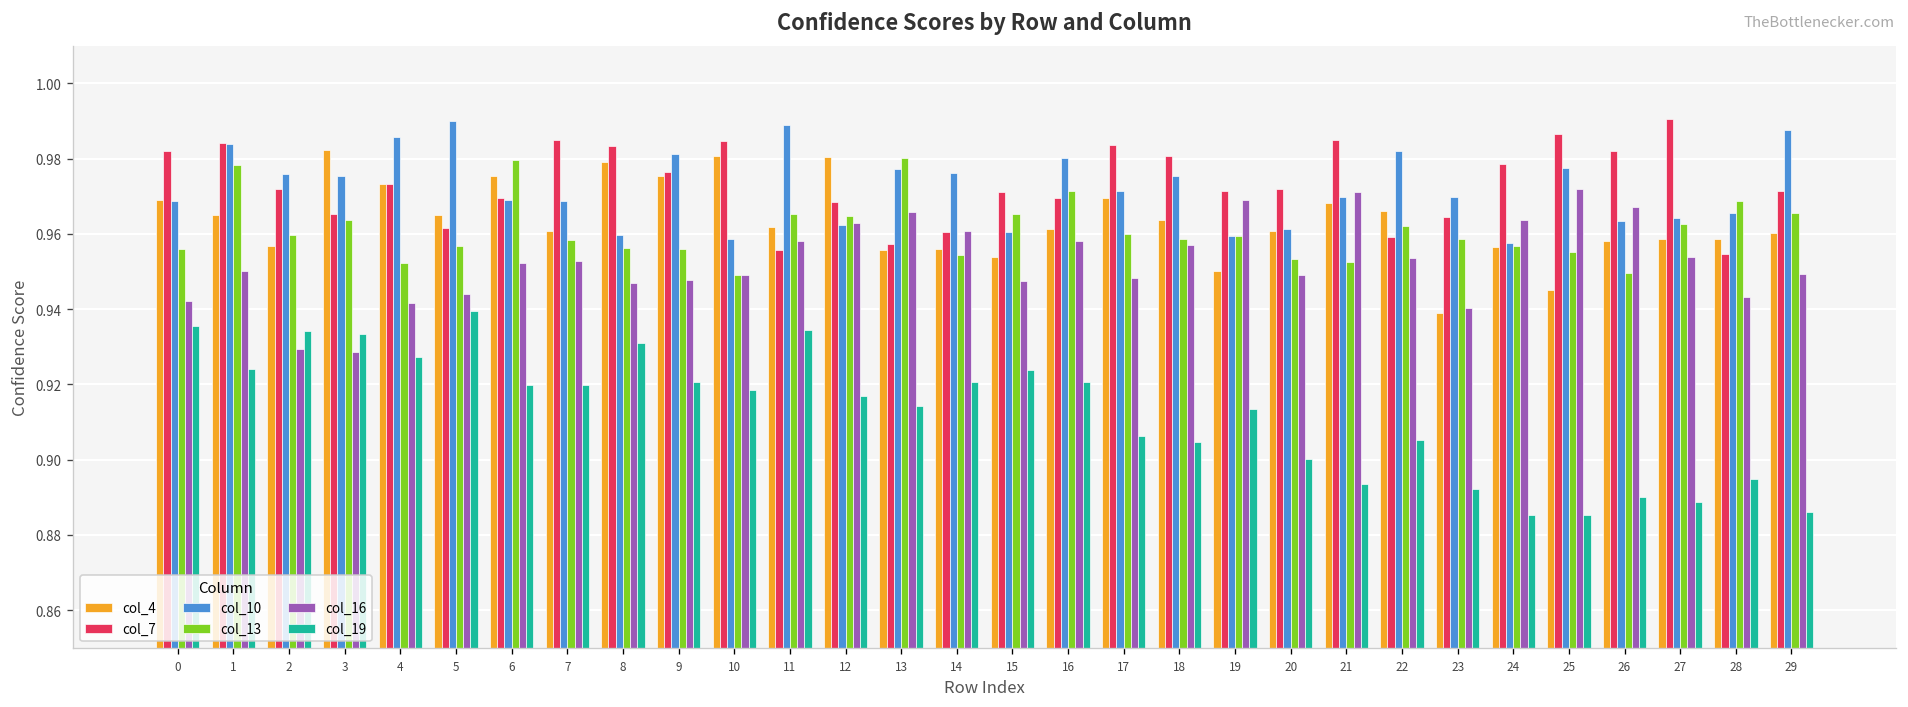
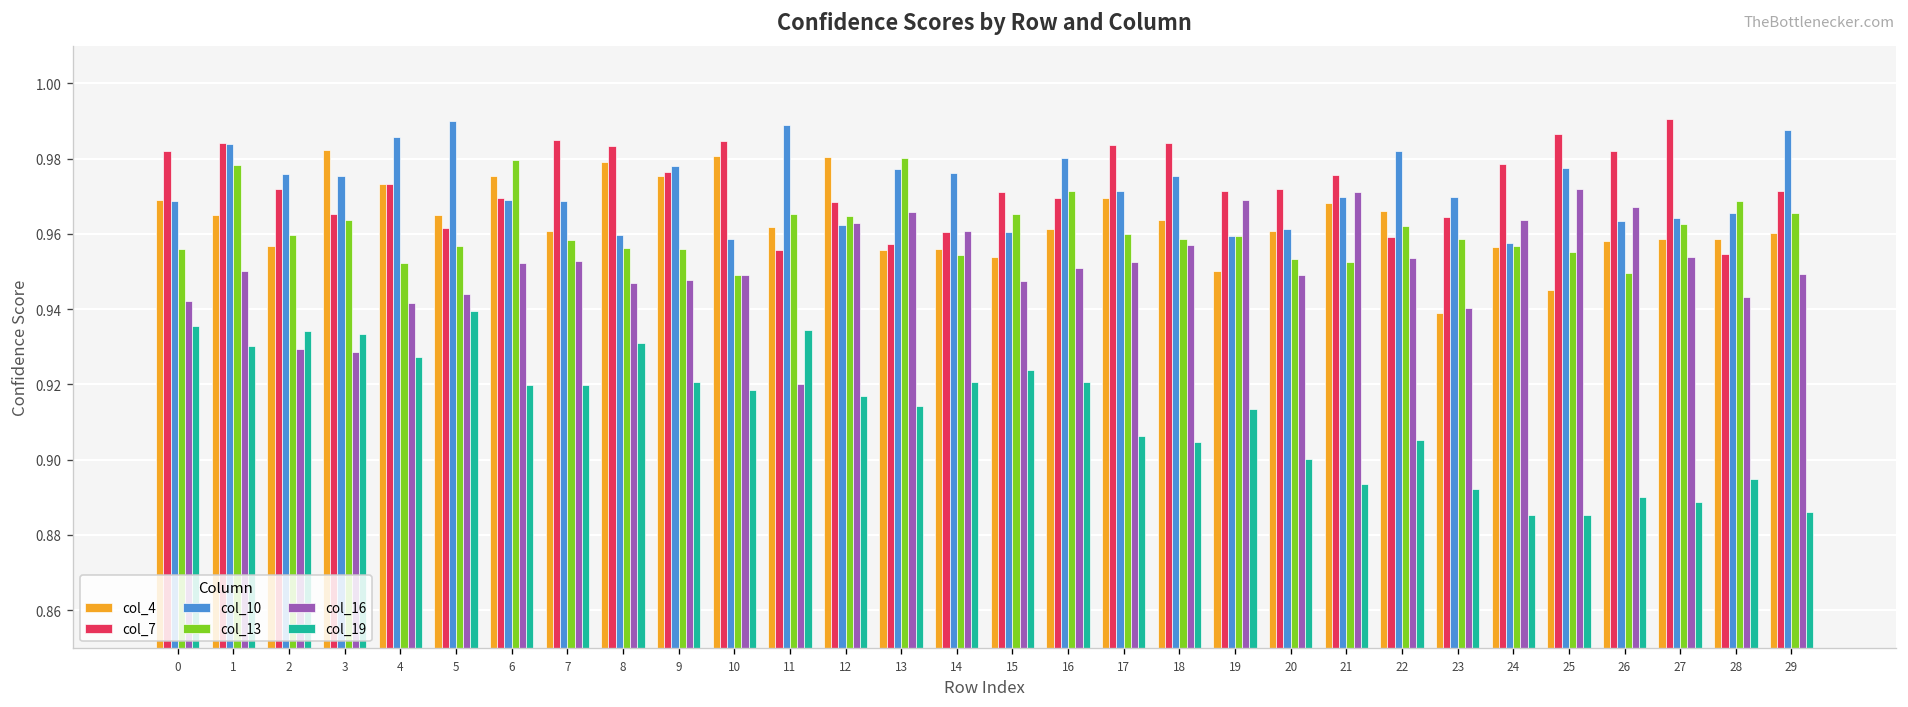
  {
    "col_4": {
      "0": 0.969,
      "1": 0.965,
      "2": 0.957,
      "3": 0.982,
      "4": 0.973,
      "5": 0.965,
      "6": 0.976,
      "7": 0.961,
      "8": 0.979,
      "9": 0.975,
      "10": 0.981,
      "11": 0.962,
      "12": 0.980,
      "13": 0.956,
      "14": 0.956,
      "15": 0.954,
      "16": 0.961,
      "17": 0.970,
      "18": 0.964,
      "19": 0.950,
      "20": 0.961,
      "21": 0.968,
      "22": 0.966,
      "23": 0.939,
      "24": 0.957,
      "25": 0.945,
      "26": 0.958,
      "27": 0.959,
      "28": 0.959,
      "29": 0.960
    },
    "col_7": {
      "0": 0.982,
      "1": 0.984,
      "2": 0.972,
      "3": 0.965,
      "4": 0.973,
      "5": 0.962,
      "6": 0.970,
      "7": 0.985,
      "8": 0.983,
      "9": 0.977,
      "10": 0.985,
      "11": 0.956,
      "12": 0.968,
      "13": 0.957,
      "14": 0.960,
      "15": 0.971,
      "16": 0.970,
      "17": 0.984,
-     "18": 0.981,
+     "18": 0.984,
      "19": 0.972,
      "20": 0.972,
-     "21": 0.985,
+     "21": 0.976,
      "22": 0.959,
      "23": 0.964,
      "24": 0.979,
      "25": 0.986,
      "26": 0.982,
      "27": 0.991,
      "28": 0.955,
      "29": 0.971
    },
    "col_10": {
      "0": 0.969,
      "1": 0.984,
      "2": 0.976,
      "3": 0.975,
      "4": 0.986,
      "5": 0.990,
      "6": 0.969,
      "7": 0.969,
      "8": 0.960,
-     "9": 0.981,
+     "9": 0.978,
      "10": 0.959,
      "11": 0.989,
      "12": 0.962,
      "13": 0.977,
      "14": 0.976,
      "15": 0.961,
      "16": 0.980,
      "17": 0.972,
      "18": 0.975,
      "19": 0.959,
      "20": 0.961,
      "21": 0.970,
      "22": 0.982,
      "23": 0.970,
      "24": 0.958,
      "25": 0.977,
      "26": 0.963,
      "27": 0.964,
      "28": 0.966,
      "29": 0.988
    },
    "col_13": {
      "0": 0.956,
      "1": 0.978,
      "2": 0.960,
      "3": 0.964,
      "4": 0.952,
      "5": 0.957,
      "6": 0.980,
      "7": 0.958,
      "8": 0.956,
      "9": 0.956,
      "10": 0.949,
      "11": 0.965,
      "12": 0.965,
      "13": 0.980,
      "14": 0.955,
      "15": 0.965,
      "16": 0.971,
      "17": 0.960,
      "18": 0.959,
      "19": 0.959,
      "20": 0.953,
      "21": 0.953,
      "22": 0.962,
      "23": 0.959,
      "24": 0.957,
      "25": 0.955,
      "26": 0.950,
      "27": 0.963,
      "28": 0.969,
      "29": 0.966
    },
    "col_16": {
      "0": 0.942,
      "1": 0.950,
      "2": 0.930,
      "3": 0.929,
      "4": 0.942,
      "5": 0.944,
      "6": 0.952,
      "7": 0.953,
      "8": 0.947,
      "9": 0.948,
      "10": 0.949,
-     "11": 0.958,
+     "11": 0.920,
      "12": 0.963,
      "13": 0.966,
      "14": 0.961,
      "15": 0.948,
-     "16": 0.958,
-     "17": 0.948,
+     "16": 0.951,
+     "17": 0.953,
      "18": 0.957,
      "19": 0.969,
      "20": 0.949,
      "21": 0.971,
      "22": 0.954,
      "23": 0.940,
      "24": 0.964,
      "25": 0.972,
      "26": 0.967,
      "27": 0.954,
      "28": 0.943,
      "29": 0.949
    },
    "col_19": {
      "0": 0.936,
-     "1": 0.924,
+     "1": 0.930,
      "2": 0.934,
      "3": 0.933,
      "4": 0.927,
      "5": 0.939,
      "6": 0.920,
      "7": 0.920,
      "8": 0.931,
      "9": 0.921,
      "10": 0.918,
      "11": 0.934,
      "12": 0.917,
      "13": 0.914,
      "14": 0.921,
      "15": 0.924,
      "16": 0.921,
      "17": 0.906,
      "18": 0.905,
      "19": 0.913,
      "20": 0.900,
      "21": 0.894,
      "22": 0.905,
      "23": 0.892,
      "24": 0.885,
      "25": 0.885,
      "26": 0.890,
      "27": 0.889,
      "28": 0.895,
      "29": 0.886
    }
  }
